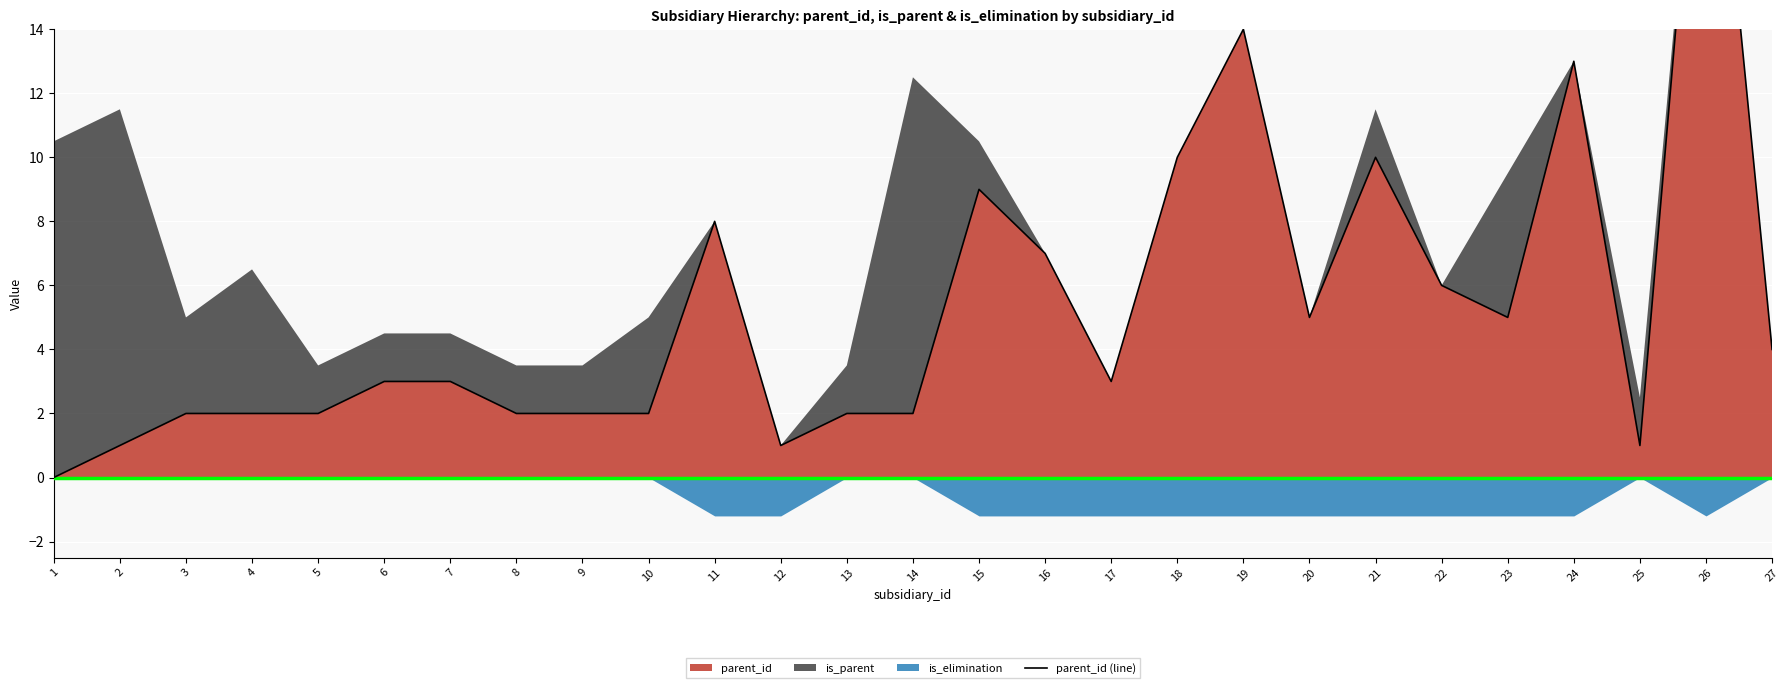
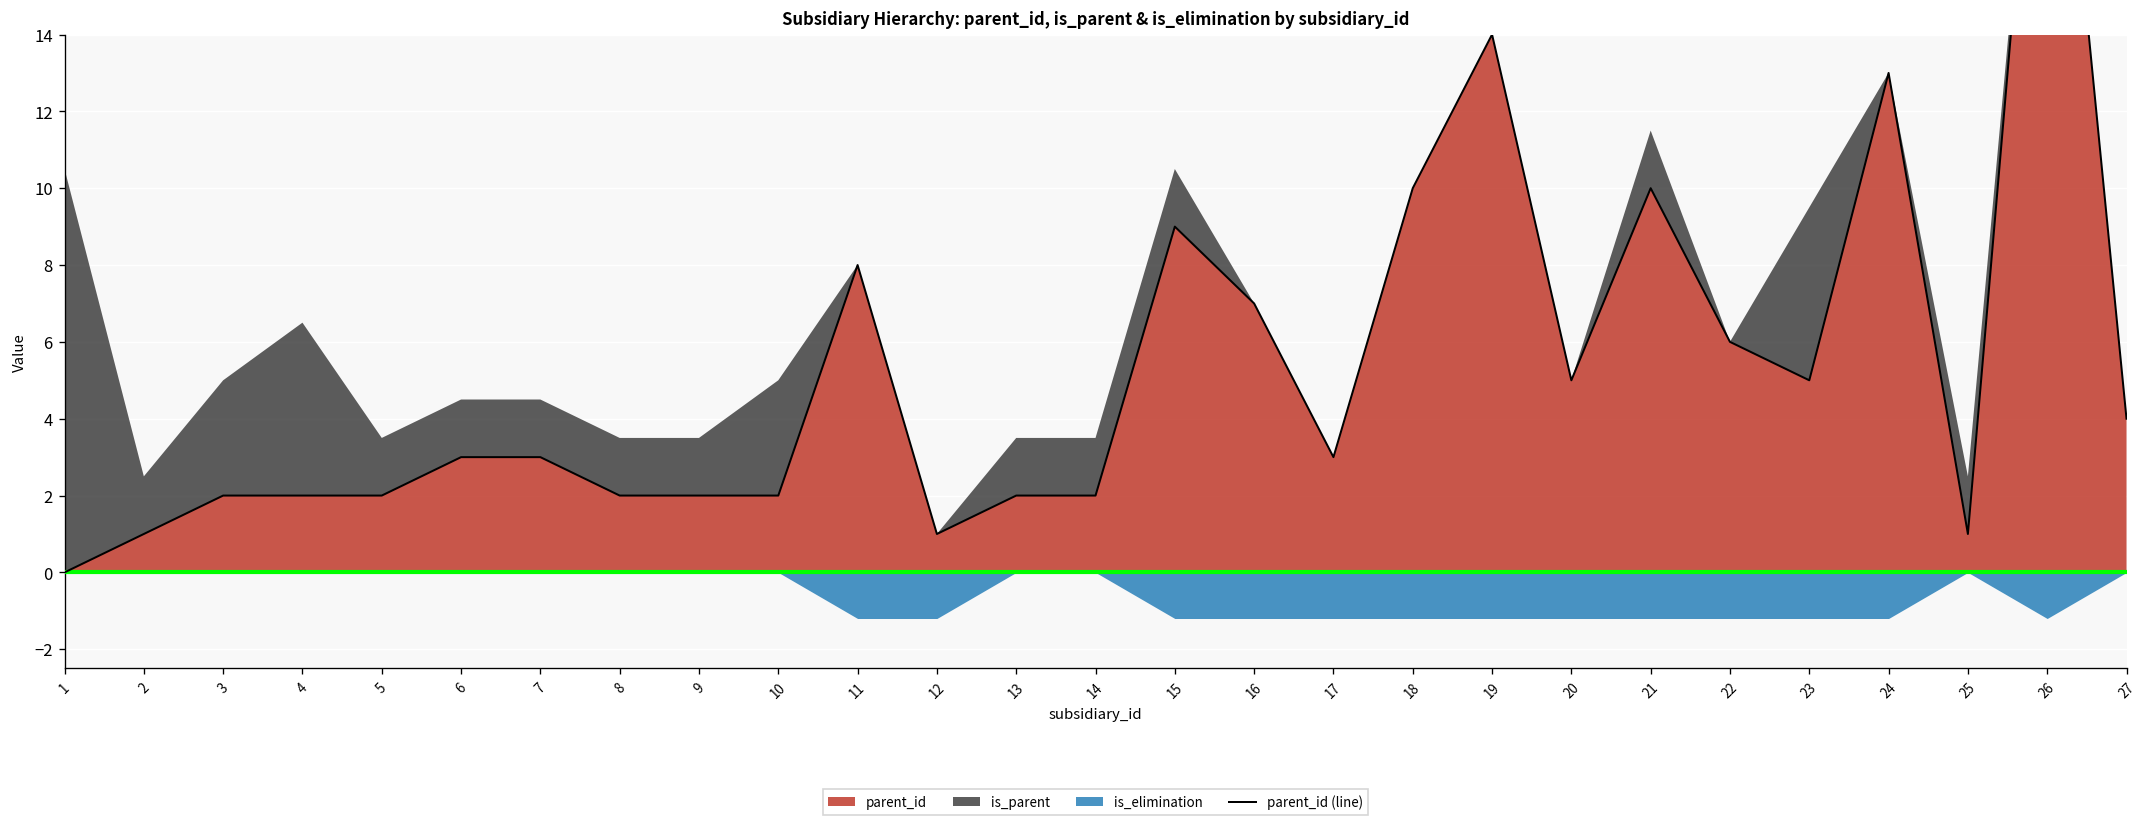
  {
    "parent_id": {
      "2": 1.0,
      "3": 2.0,
      "4": 2.0,
      "5": 2.0,
      "6": 3.0,
      "7": 3.0,
      "8": 2.0,
      "9": 2.0,
      "10": 2.0,
      "13": 2.0,
      "14": 2.0,
      "15": 9.0,
      "21": 10.0,
      "23": 5.0,
      "25": 1.0
    },
    "is_parent": {
      "1": 10.5,
-     "2": 10.5,
+     "2": 1.5,
      "3": 3.0,
      "4": 4.5,
      "5": 1.5,
      "6": 1.5,
      "7": 1.5,
      "8": 1.5,
      "9": 1.5,
      "10": 3.0,
      "13": 1.5,
-     "14": 10.5,
+     "14": 1.5,
      "15": 1.5,
      "21": 1.5,
      "23": 4.5,
      "25": 1.5
    }
  }
